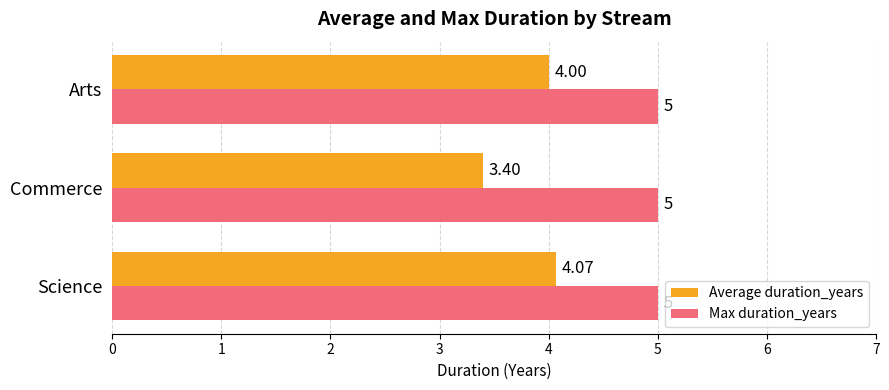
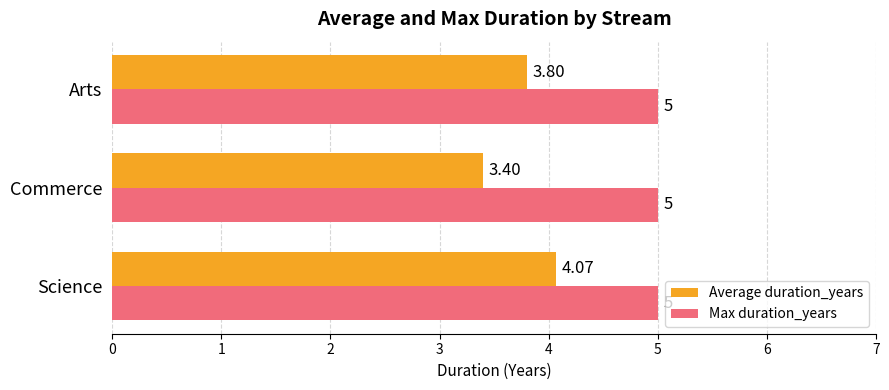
  {
    "Average duration_years": {
-     "Arts": 4.00,
+     "Arts": 3.80,
      "Commerce": 3.40,
      "Science": 4.07
    },
    "Max duration_years": {
      "Arts": 5,
      "Commerce": 5
    }
  }
